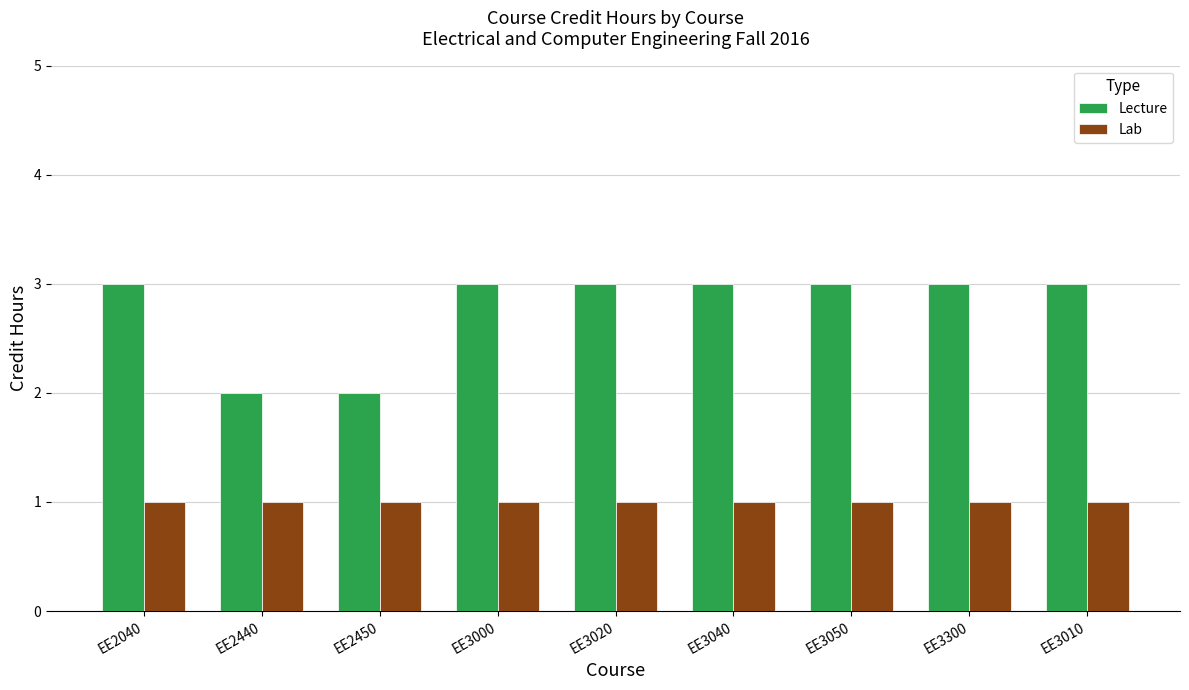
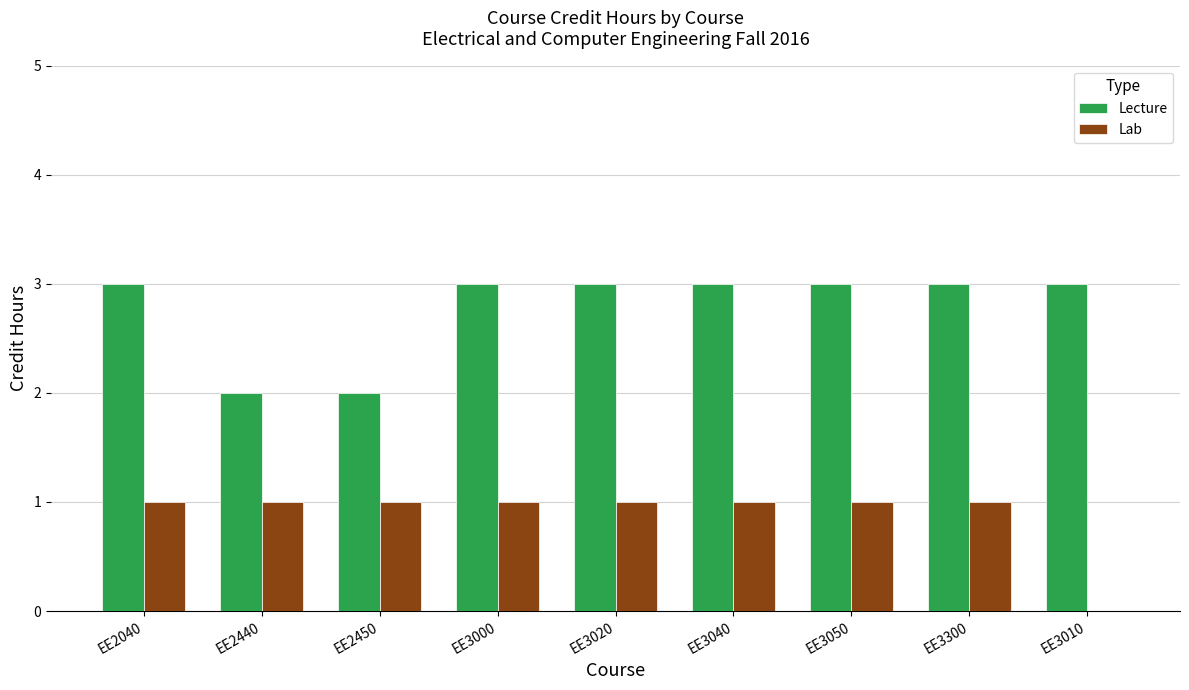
  {
    "Lecture": {
      "EE2040": 3,
      "EE2440": 2,
      "EE2450": 2,
      "EE3000": 3,
      "EE3020": 3,
      "EE3040": 3,
      "EE3050": 3,
      "EE3300": 3,
      "EE3010": 3
    },
    "Lab": {
      "EE2040": 1,
      "EE2440": 1,
      "EE2450": 1,
      "EE3000": 1,
      "EE3020": 1,
      "EE3040": 1,
      "EE3050": 1,
      "EE3300": 1,
-     "EE3010": 1
+     "EE3010": 0
    }
  }
